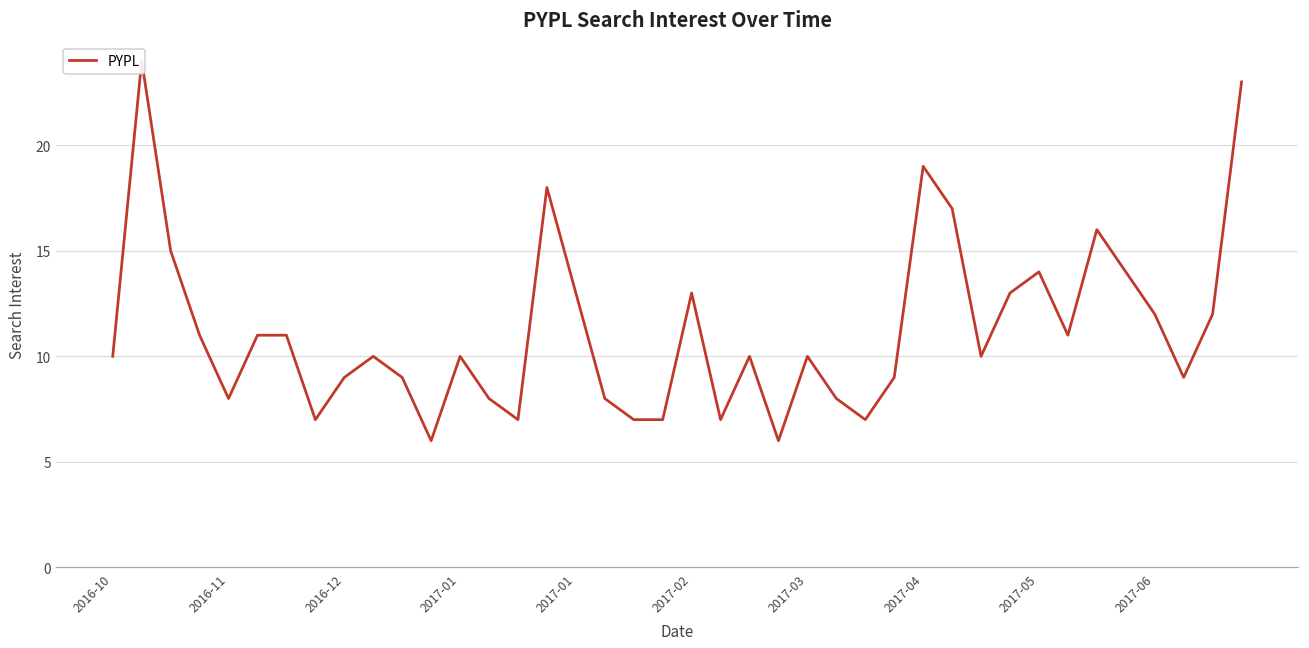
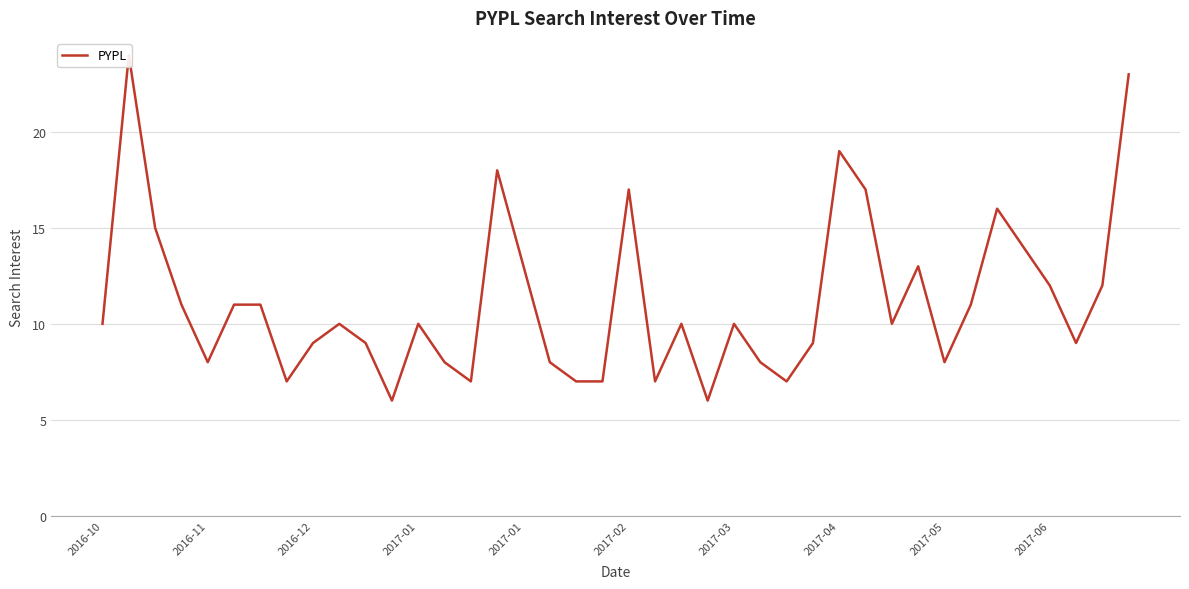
  {
    "2016-10": 10,
    "2016-11": 8,
    "2016-12": 9,
-   "2017-02": 13,
+   "2017-02": 17,
    "2017-03": 10,
    "2017-04": 19,
-   "2017-05": 14,
+   "2017-05": 8,
    "2017-06": 12
  }
